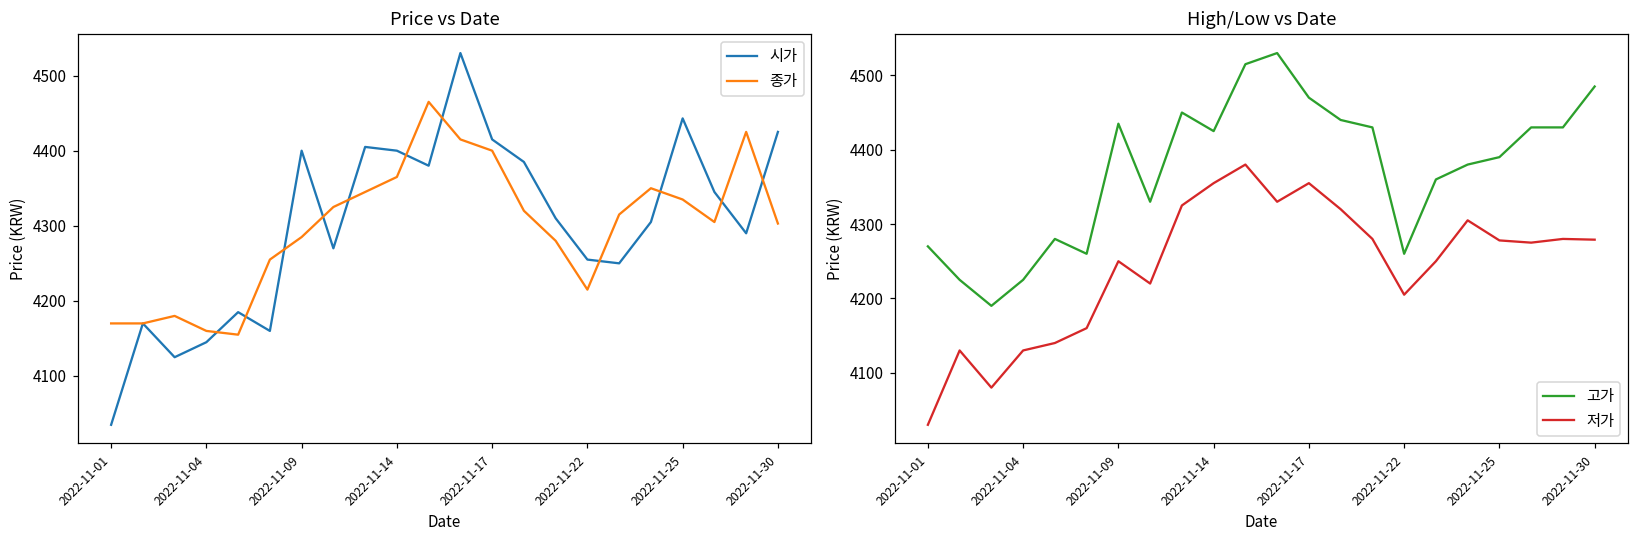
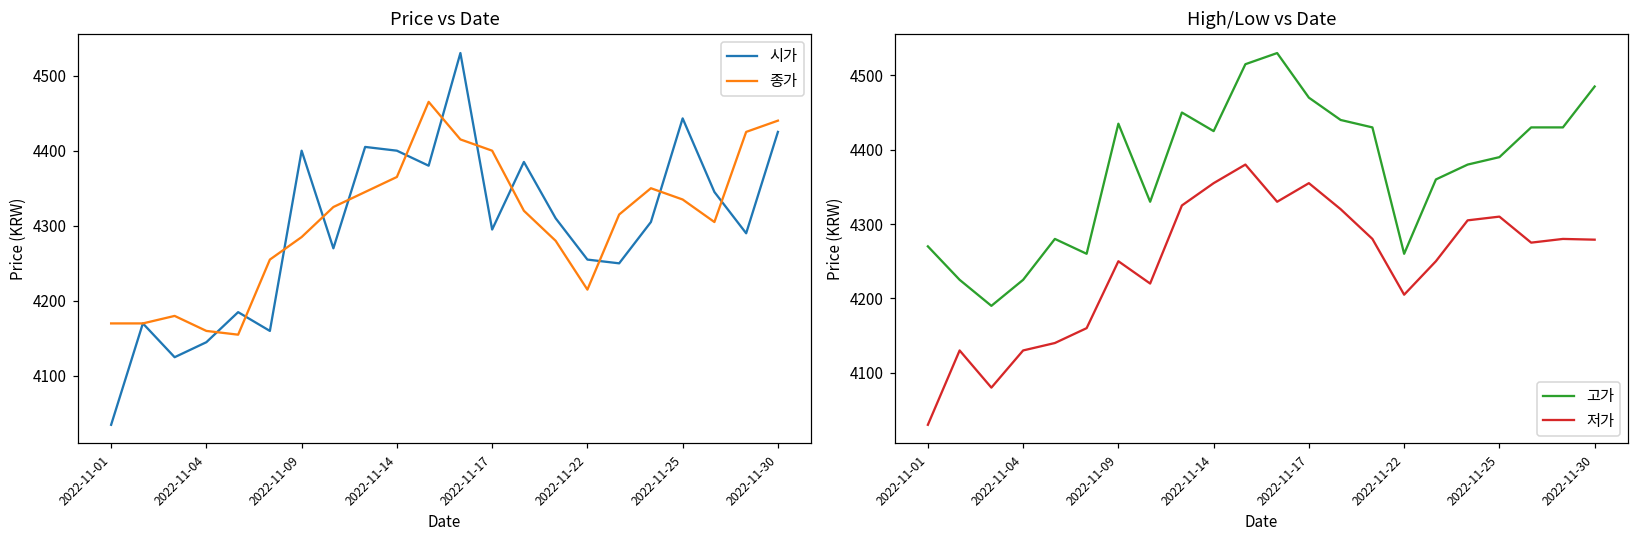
  {
    "Price vs Date": {
      "시가": {
        "2022-11-01": 4040,
        "2022-11-04": 4150,
        "2022-11-09": 4400,
        "2022-11-14": 4400,
-       "2022-11-17": 4420,
+       "2022-11-17": 4300,
        "2022-11-22": 4260,
        "2022-11-25": 4440,
        "2022-11-30": 4430
      },
      "종가": {
        "2022-11-01": 4170,
        "2022-11-04": 4160,
        "2022-11-09": 4290,
        "2022-11-14": 4370,
        "2022-11-17": 4400,
        "2022-11-22": 4220,
        "2022-11-25": 4340,
-       "2022-11-30": 4300
+       "2022-11-30": 4440
      }
    },
    "High/Low vs Date": {
      "고가": {
        "2022-11-01": 4270,
        "2022-11-04": 4230,
        "2022-11-09": 4440,
        "2022-11-14": 4430,
        "2022-11-17": 4470,
        "2022-11-22": 4260,
        "2022-11-25": 4390,
        "2022-11-30": 4490
      },
      "저가": {
        "2022-11-01": 4030,
        "2022-11-04": 4130,
        "2022-11-09": 4250,
        "2022-11-14": 4360,
        "2022-11-17": 4360,
        "2022-11-22": 4210,
-       "2022-11-25": 4280,
+       "2022-11-25": 4310,
        "2022-11-30": 4280
      }
    }
  }
